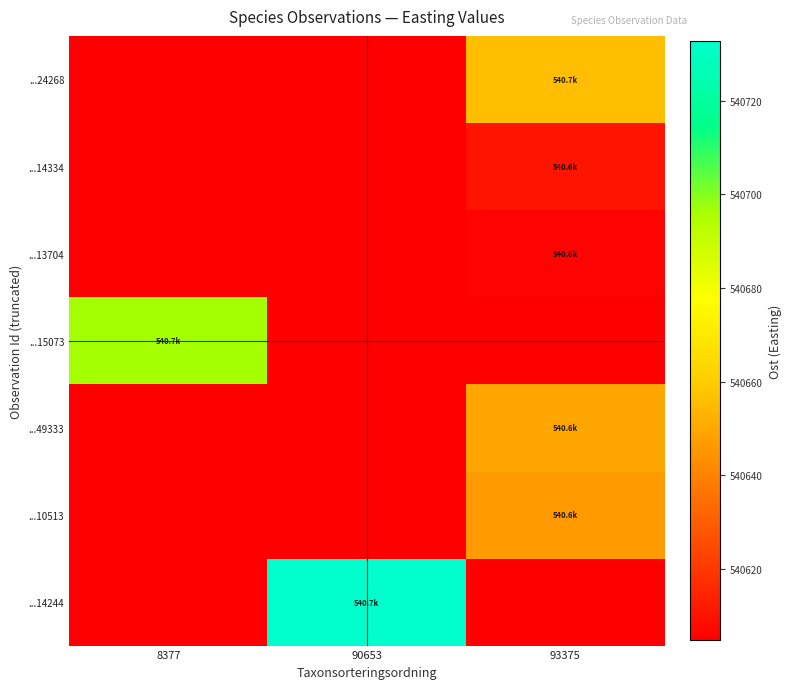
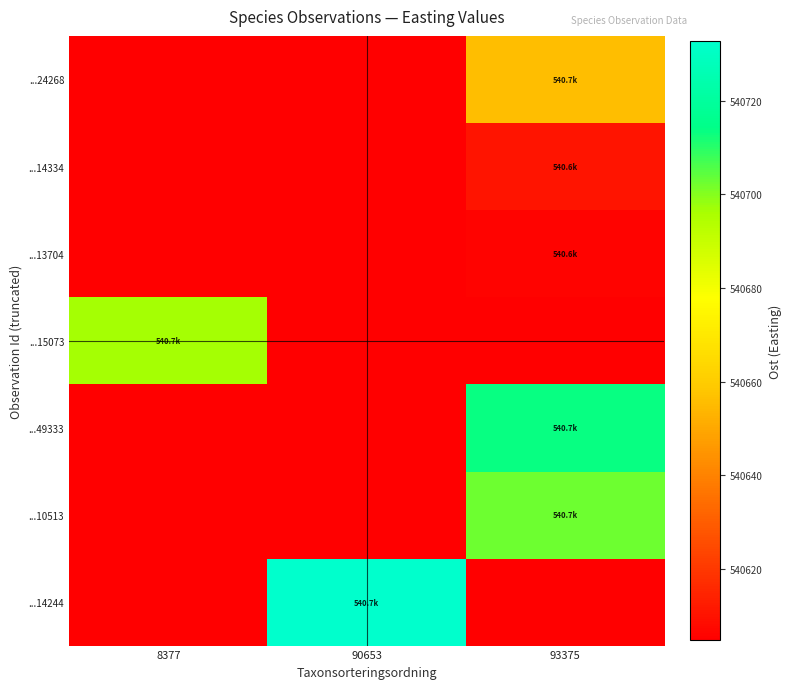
  {
    "...24268": {
      "93375": "540.7k"
    },
    "...14334": {
      "93375": "540.6k"
    },
    "...13704": {
      "93375": "540.6k"
    },
    "...15073": {
      "8377": "540.7k"
    },
    "...49333": {
-     "93375": "540.6k"
+     "93375": "540.7k"
    },
    "...10513": {
-     "93375": "540.6k"
+     "93375": "540.7k"
    },
    "...14244": {
      "90653": "540.7k"
    }
  }
